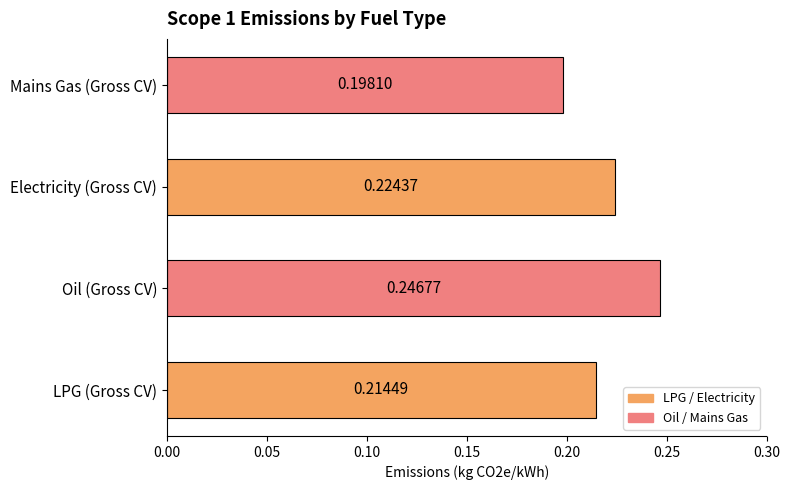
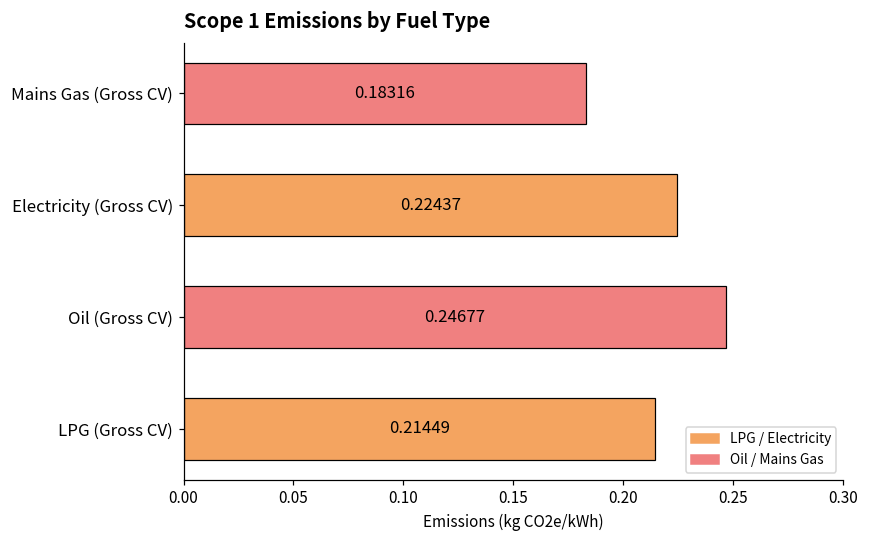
  {
-   "Mains Gas (Gross CV)": 0.19810,
+   "Mains Gas (Gross CV)": 0.18316,
    "Electricity (Gross CV)": 0.22437,
    "Oil (Gross CV)": 0.24677,
    "LPG (Gross CV)": 0.21449
  }
